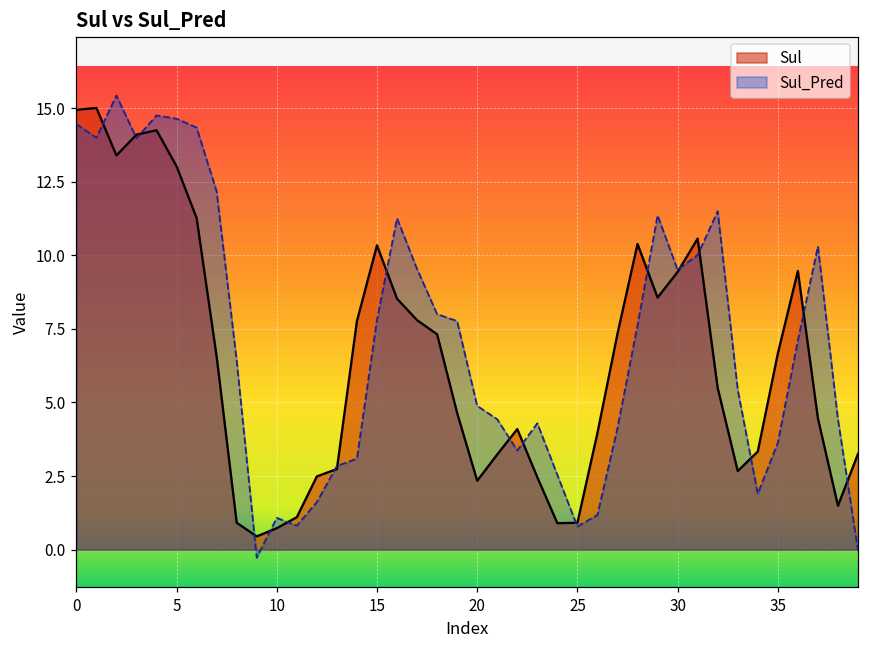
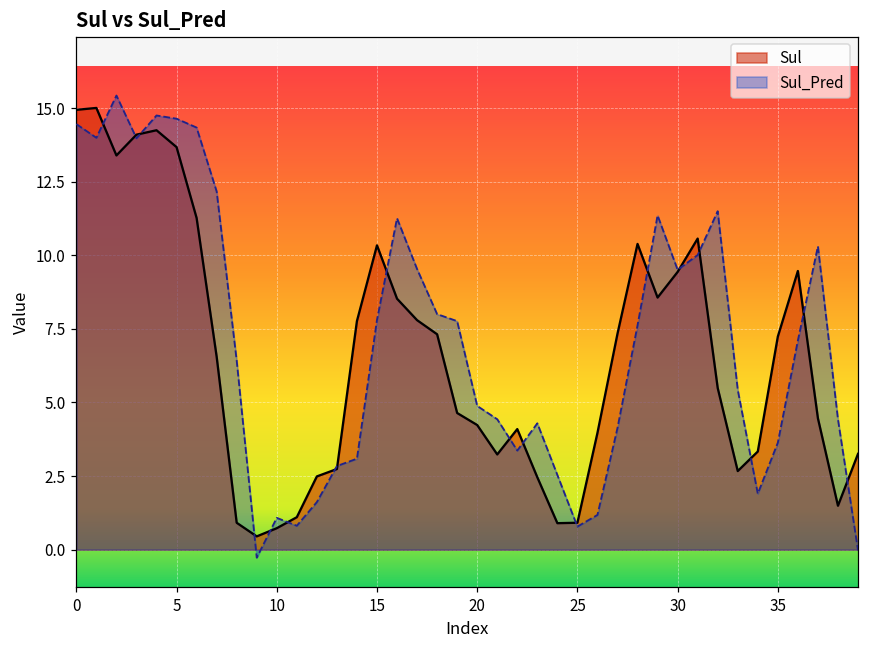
  {
    "Sul": {
      "0": 14.9,
-     "5": 13.0,
+     "5": 13.7,
      "10": 0.7,
      "15": 10.3,
-     "20": 2.3,
+     "20": 4.2,
      "25": 0.9,
-     "35": 6.7
+     "35": 7.2
    }
  }
